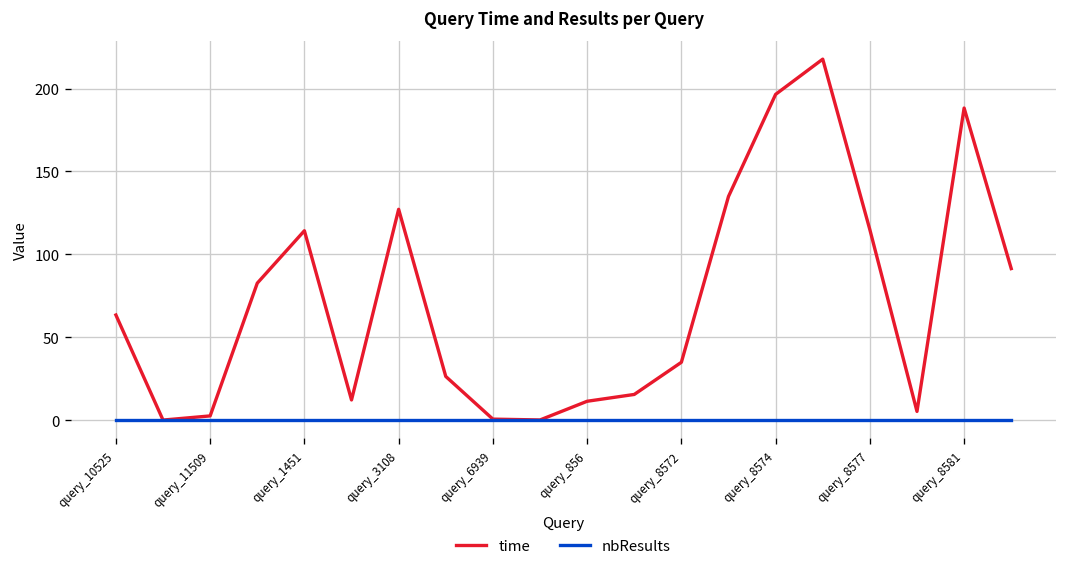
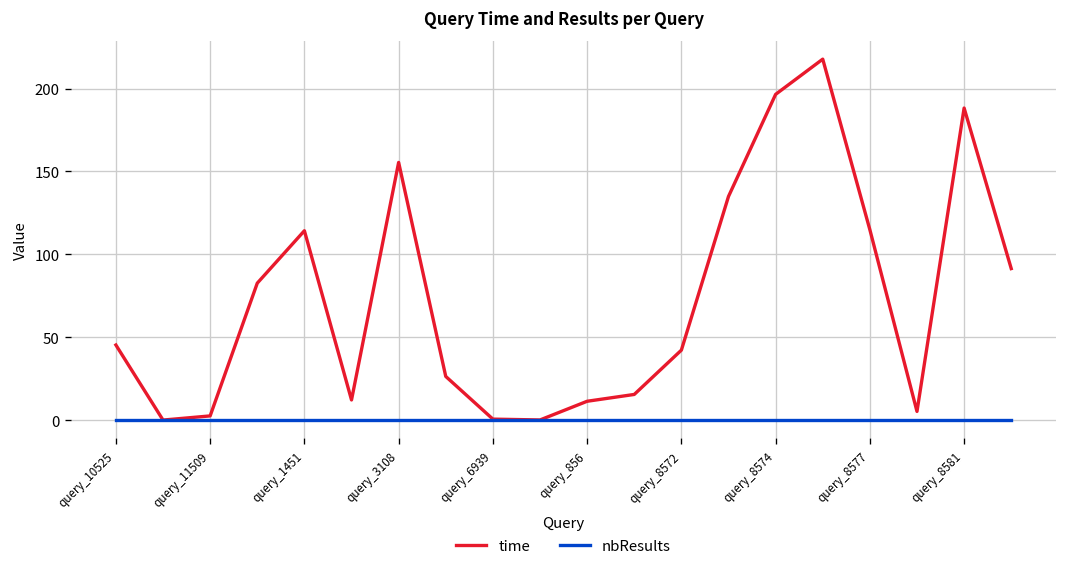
  {
    "time": {
-     "query_10525": 64,
+     "query_10525": 45,
      "query_11509": 3,
      "query_1451": 114,
-     "query_3108": 127,
+     "query_3108": 155,
      "query_856": 12,
-     "query_8572": 35,
+     "query_8572": 42,
      "query_8574": 196,
      "query_8577": 115,
      "query_8581": 188
    },
    "nbResults": {
      "query_10525": 0,
      "query_11509": 0,
      "query_1451": 0,
      "query_3108": 0,
      "query_856": 0,
      "query_8572": 0,
      "query_8574": 0,
      "query_8577": 0,
      "query_8581": 0
    }
  }
